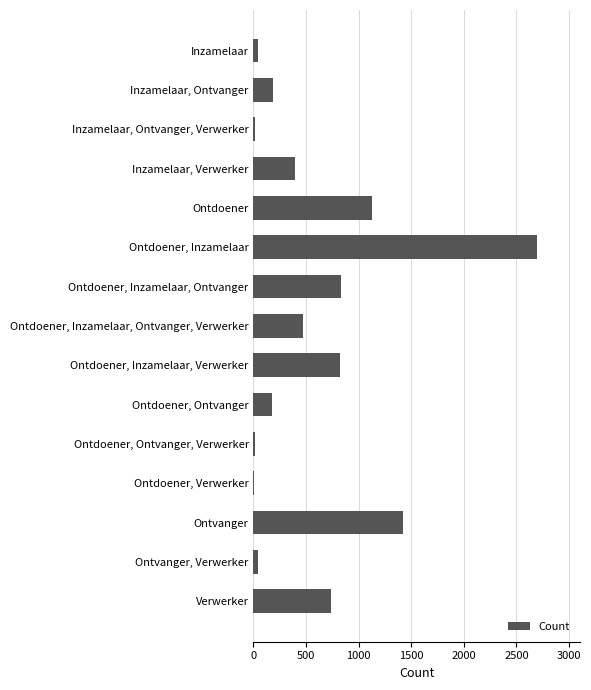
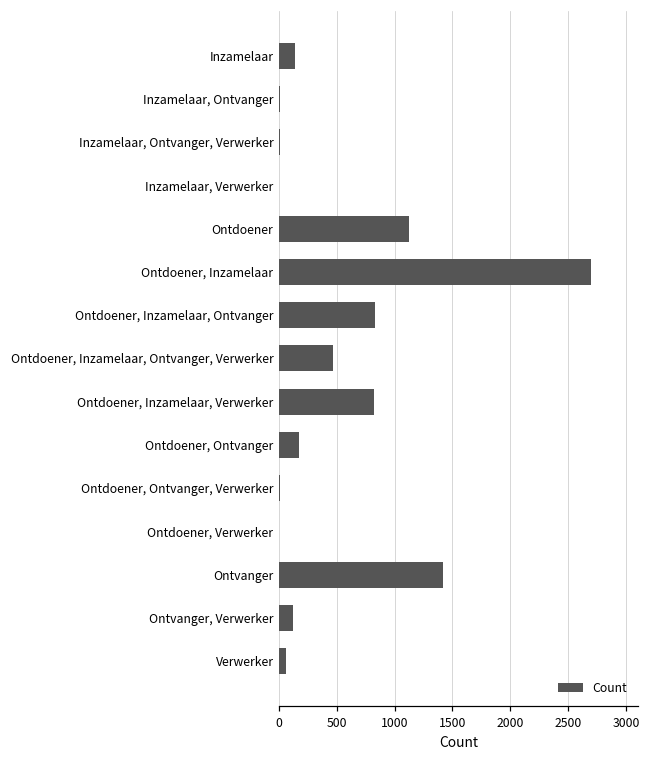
  {
-   "Inzamelaar": 40,
-   "Inzamelaar, Ontvanger": 180,
-   "Inzamelaar, Verwerker": 390,
+   "Inzamelaar": 140,
+   "Inzamelaar, Ontvanger": 10,
+   "Inzamelaar, Verwerker": 0,
    "Ontdoener": 1130,
    "Ontdoener, Inzamelaar": 2700,
    "Ontdoener, Inzamelaar, Ontvanger": 840,
    "Ontdoener, Inzamelaar, Ontvanger, Verwerker": 470,
    "Ontdoener, Inzamelaar, Verwerker": 820,
    "Ontdoener, Ontvanger": 170,
    "Ontvanger": 1420,
-   "Ontvanger, Verwerker": 40,
-   "Verwerker": 740
+   "Ontvanger, Verwerker": 120,
+   "Verwerker": 60
  }
